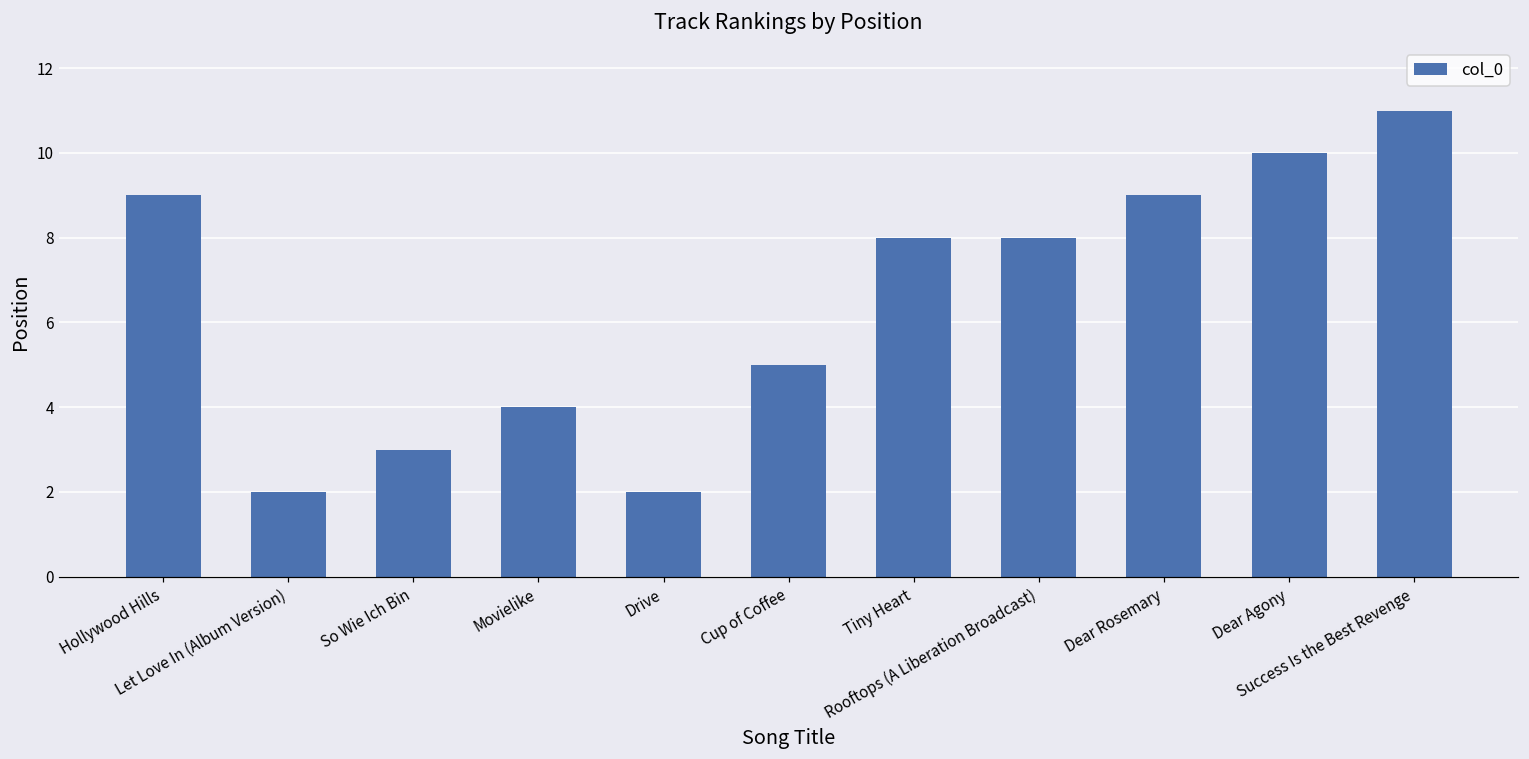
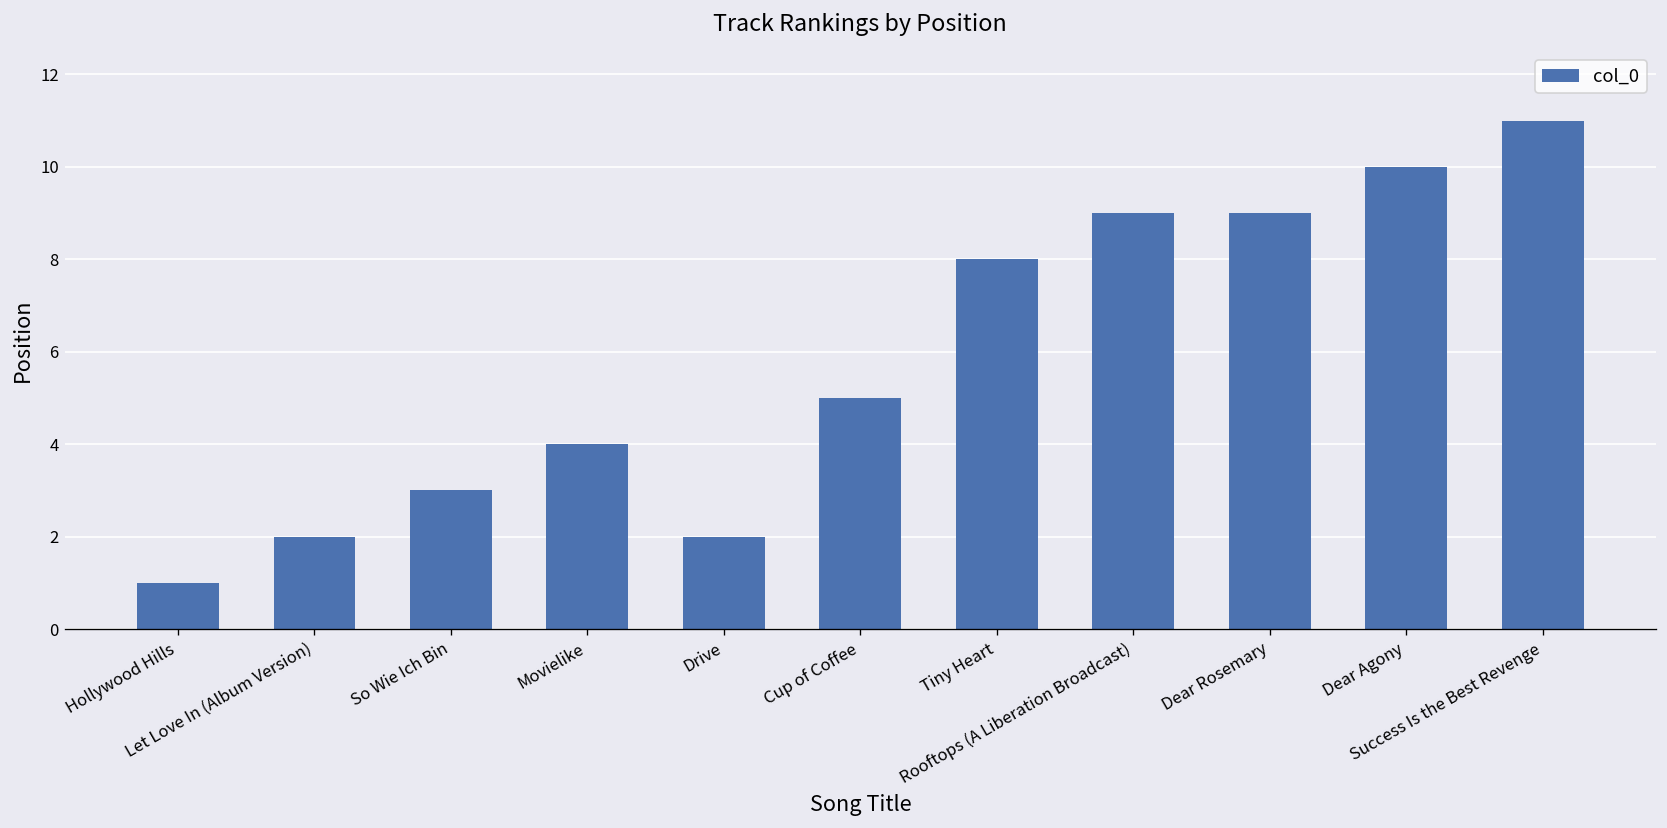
  {
-   "Hollywood Hills": 9,
+   "Hollywood Hills": 1,
    "Let Love In (Album Version)": 2,
    "So Wie Ich Bin": 3,
    "Movielike": 4,
    "Drive": 2,
    "Cup of Coffee": 5,
    "Tiny Heart": 8,
-   "Rooftops (A Liberation Broadcast)": 8,
+   "Rooftops (A Liberation Broadcast)": 9,
    "Dear Rosemary": 9,
    "Dear Agony": 10,
    "Success Is the Best Revenge": 11
  }
